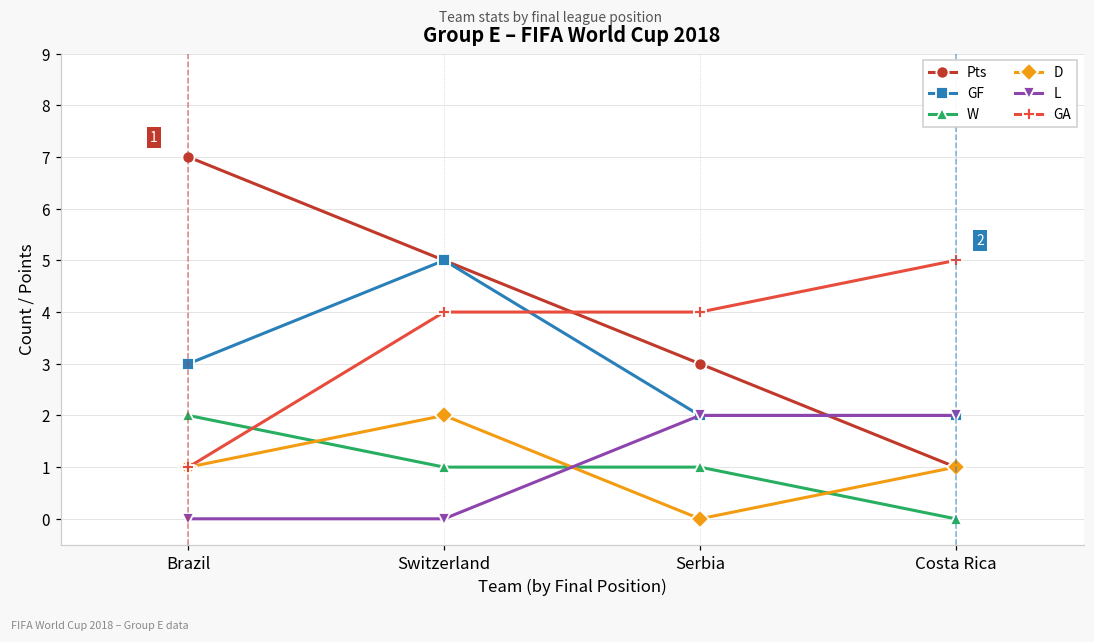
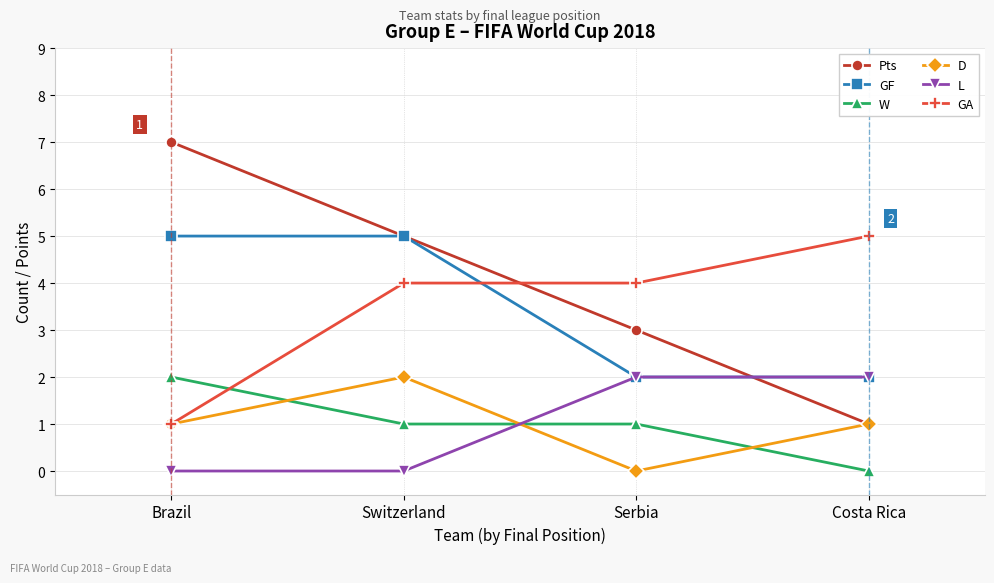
  {
    "GF": {
-     "Brazil": 3
+     "Brazil": 5
    },
    "W": {
      "Brazil": 2,
      "Switzerland": 1,
      "Serbia": 1,
      "Costa Rica": 0
    },
    "D": {
      "Switzerland": 2,
      "Serbia": 0
    },
    "L": {
      "Brazil": 0,
      "Switzerland": 0
    }
  }
